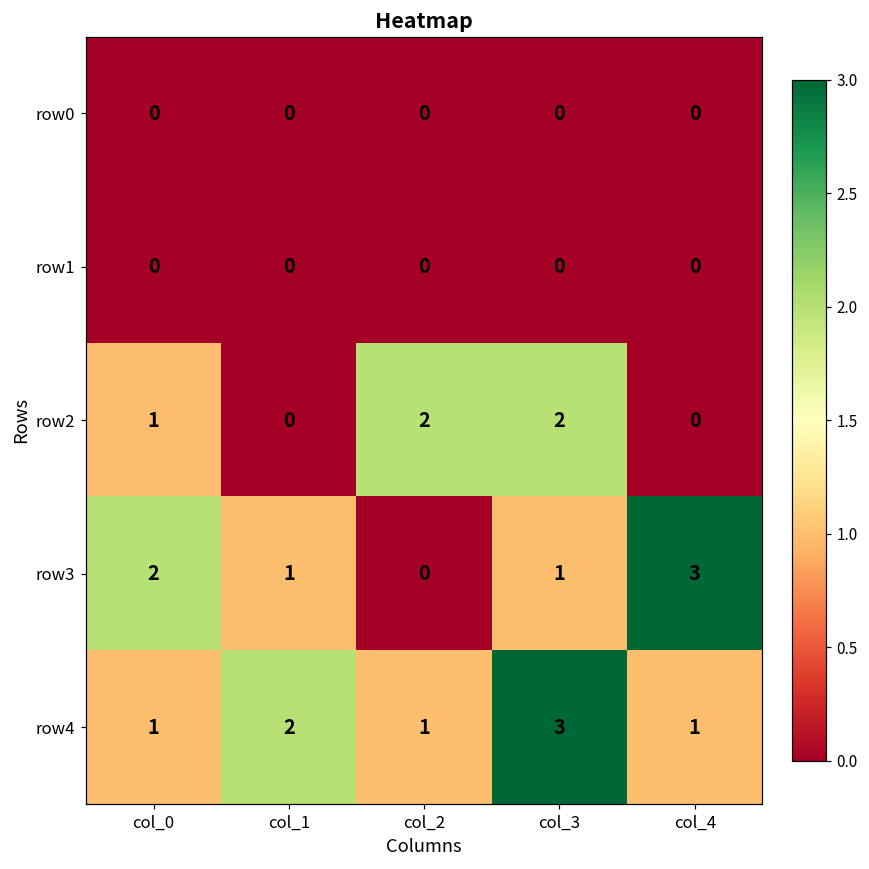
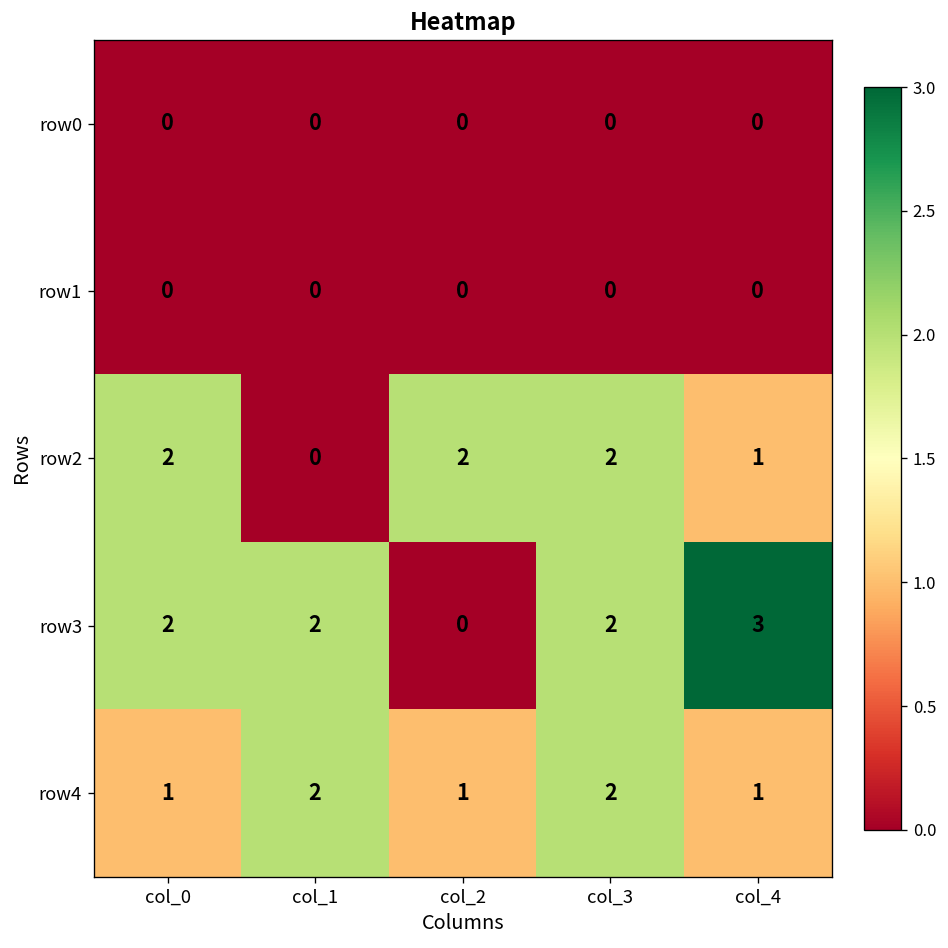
  {
    "row0": {
      "col_0": 0,
      "col_1": 0,
      "col_2": 0,
      "col_3": 0,
      "col_4": 0
    },
    "row1": {
      "col_0": 0,
      "col_1": 0,
      "col_2": 0,
      "col_3": 0,
      "col_4": 0
    },
    "row2": {
-     "col_0": 1,
+     "col_0": 2,
      "col_1": 0,
      "col_2": 2,
      "col_3": 2,
-     "col_4": 0
+     "col_4": 1
    },
    "row3": {
      "col_0": 2,
-     "col_1": 1,
+     "col_1": 2,
      "col_2": 0,
-     "col_3": 1,
+     "col_3": 2,
      "col_4": 3
    },
    "row4": {
      "col_0": 1,
      "col_1": 2,
      "col_2": 1,
-     "col_3": 3,
+     "col_3": 2,
      "col_4": 1
    }
  }
